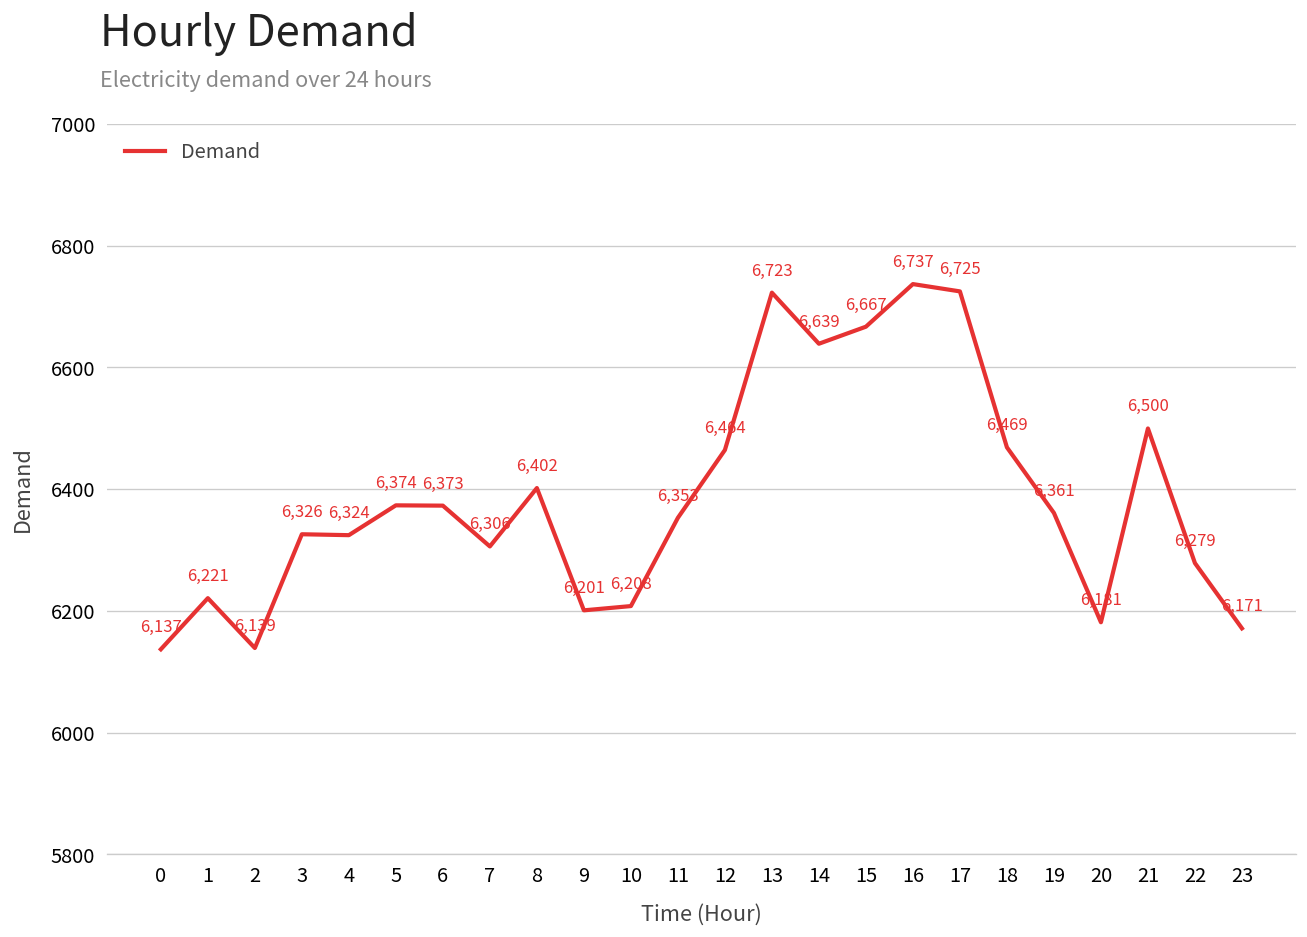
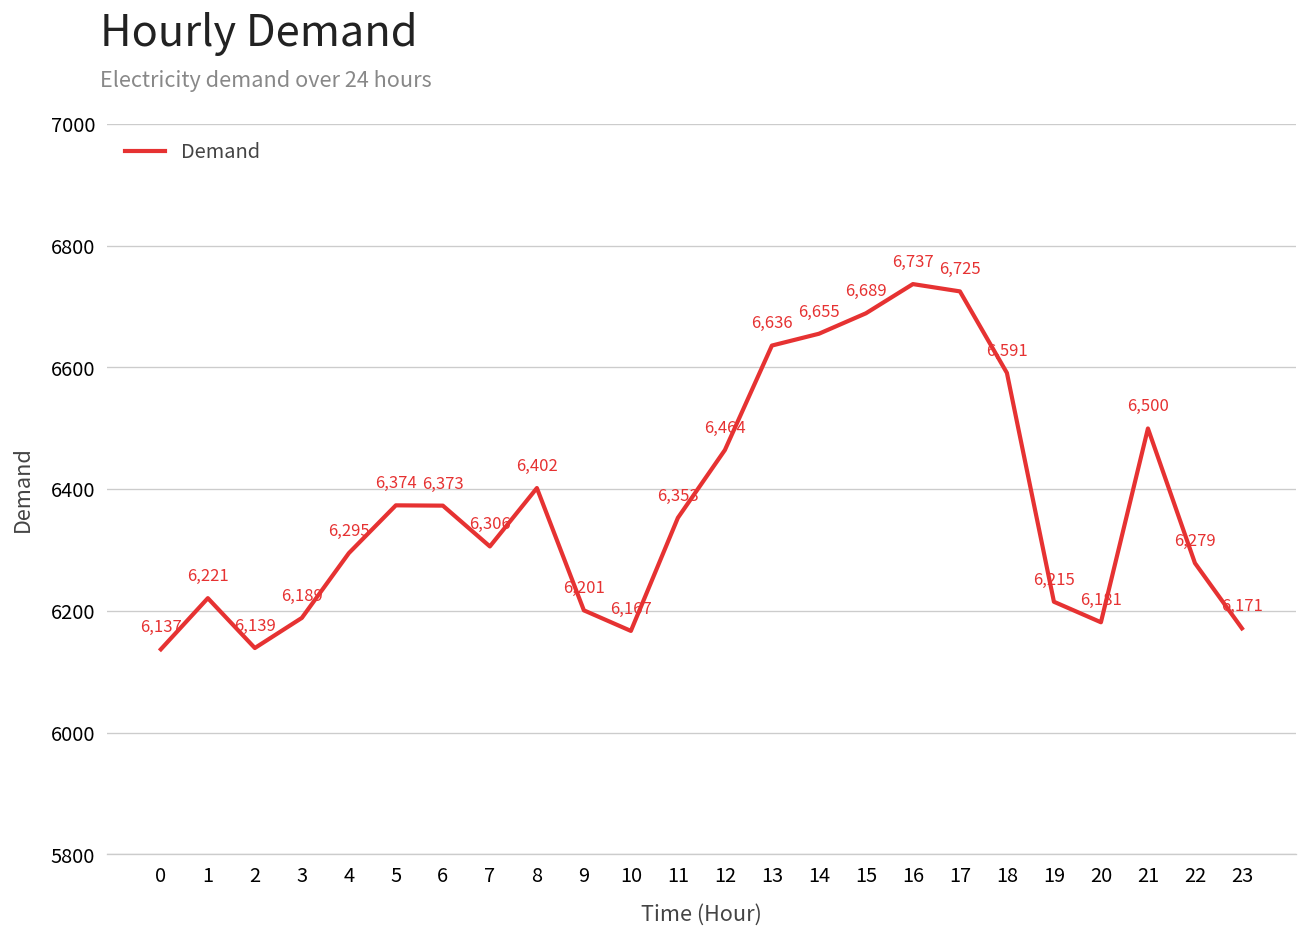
  {
    "0": "6,137",
    "1": "6,221",
    "2": "6,139",
-   "3": "6,326",
-   "4": "6,324",
+   "3": "6,189",
+   "4": "6,295",
    "5": "6,374",
    "6": "6,373",
    "7": "6,306",
    "8": "6,402",
    "9": "6,201",
-   "10": "6,208",
+   "10": "6,167",
    "11": "6,353",
    "12": "6,464",
-   "13": "6,723",
-   "14": "6,639",
-   "15": "6,667",
+   "13": "6,636",
+   "14": "6,655",
+   "15": "6,689",
    "16": "6,737",
    "17": "6,725",
-   "18": "6,469",
-   "19": "6,361",
+   "18": "6,591",
+   "19": "6,215",
    "20": "6,181",
    "21": "6,500",
    "22": "6,279",
    "23": "6,171"
  }
